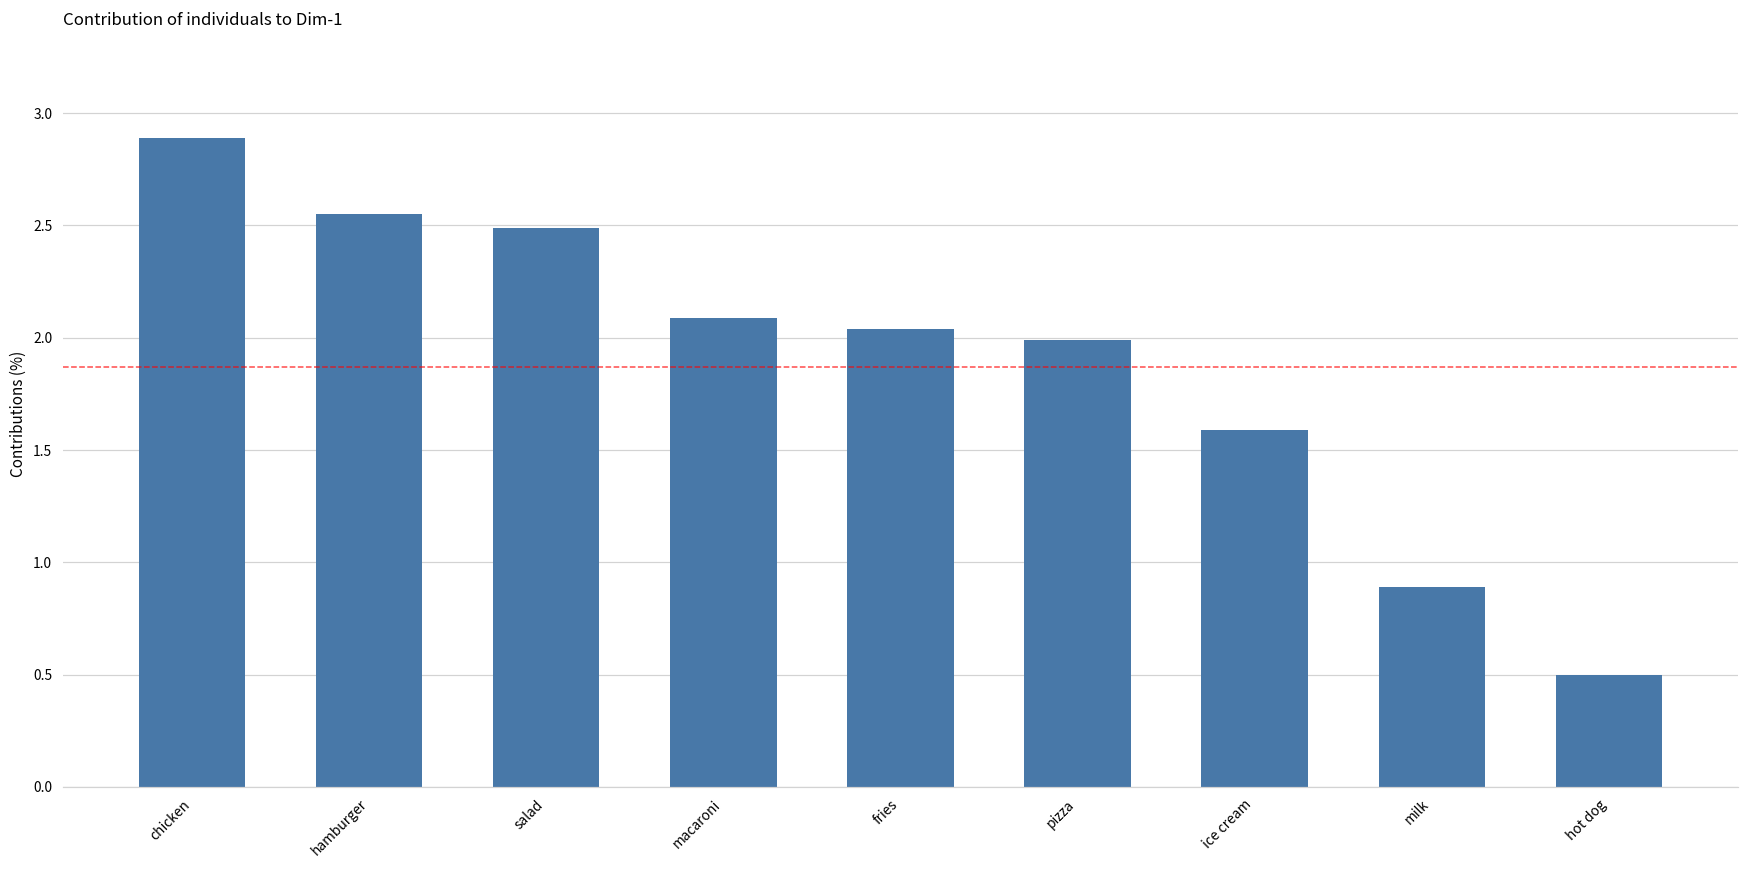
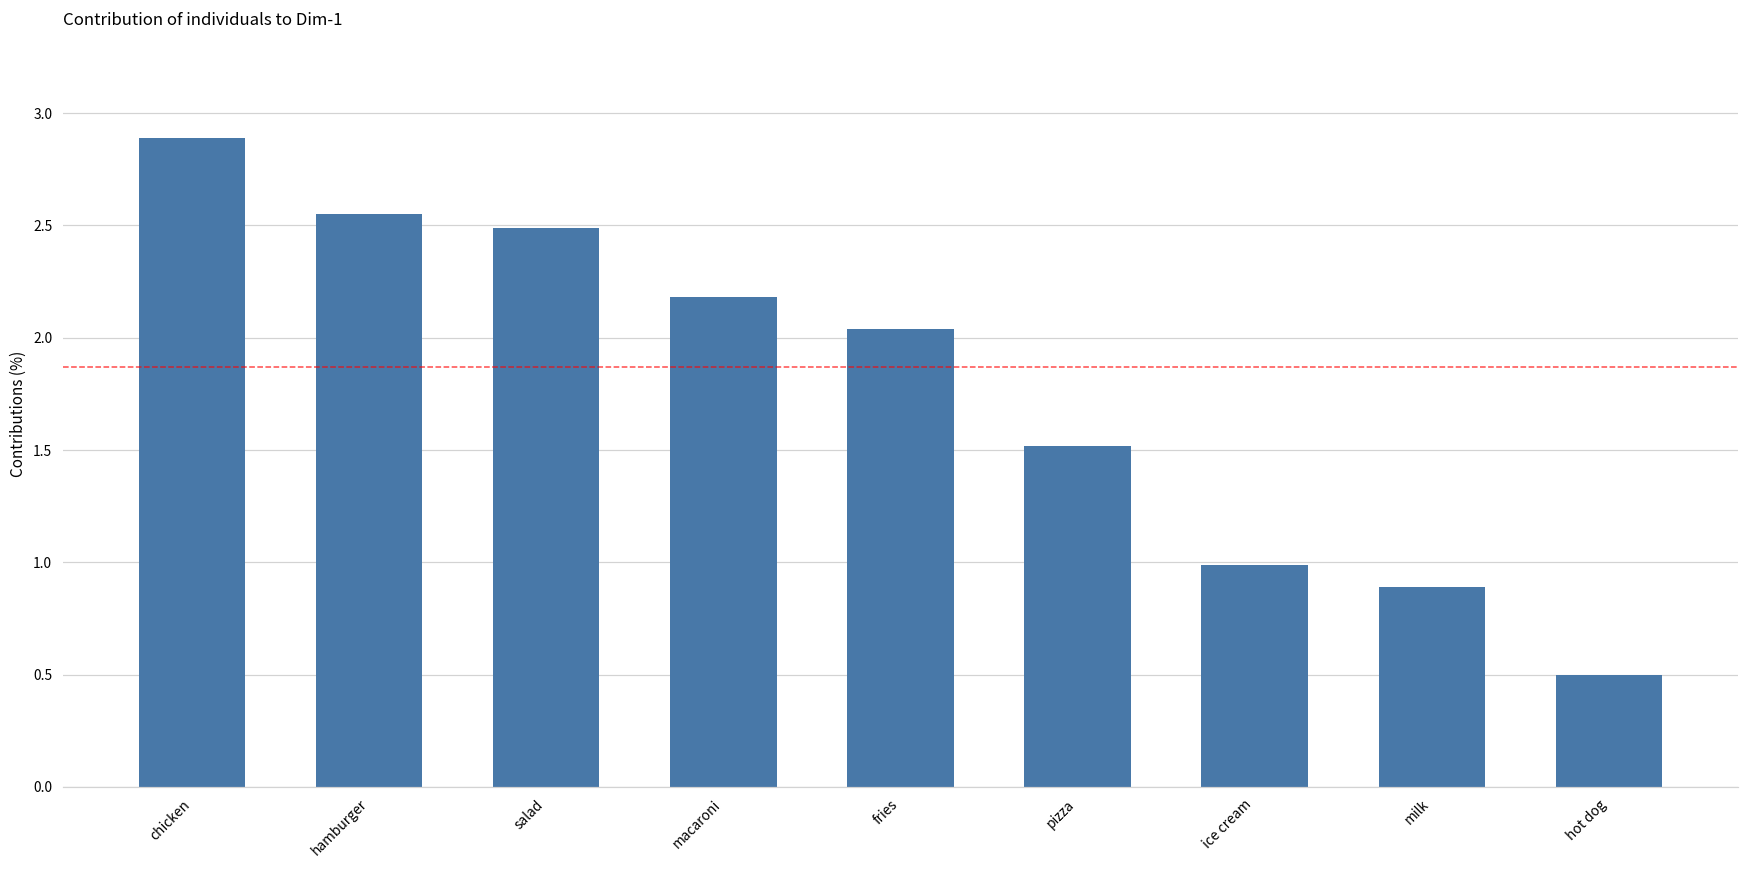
  {
    "chicken": 2.89,
    "hamburger": 2.55,
    "salad": 2.49,
-   "macaroni": 2.09,
+   "macaroni": 2.18,
    "fries": 2.04,
-   "pizza": 1.99,
-   "ice cream": 1.59,
+   "pizza": 1.52,
+   "ice cream": 0.99,
    "milk": 0.89,
    "hot dog": 0.50
  }
